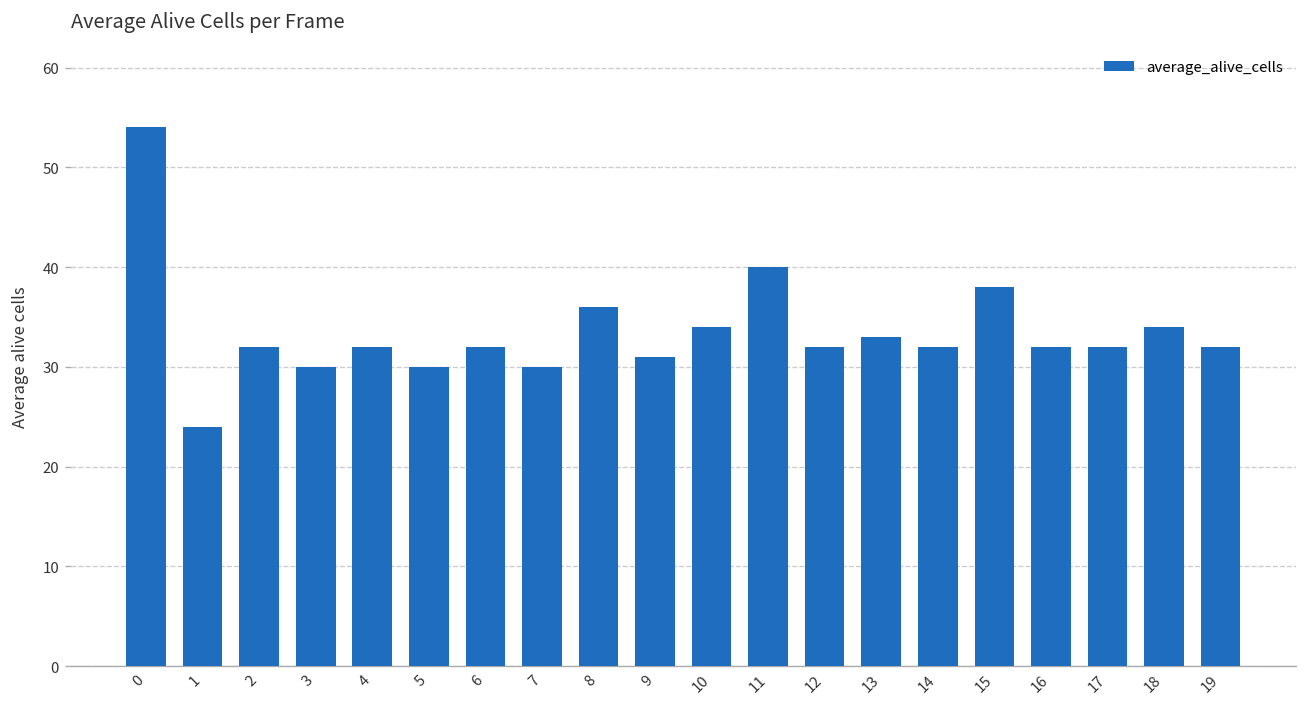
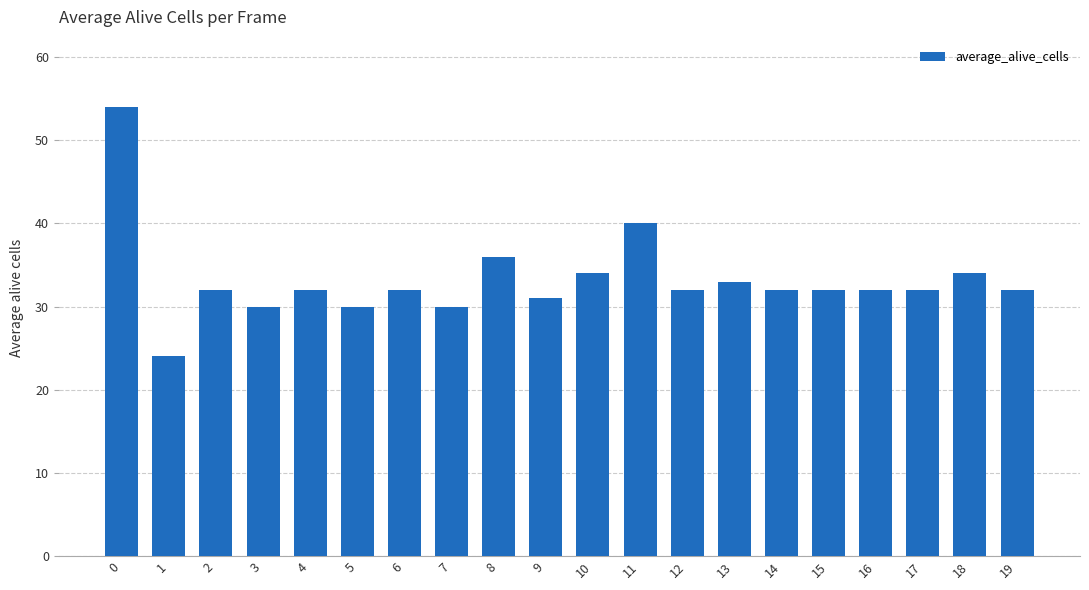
  {
    "0": 54,
    "1": 24,
    "2": 32,
    "3": 30,
    "4": 32,
    "5": 30,
    "6": 32,
    "7": 30,
    "8": 36,
    "9": 31,
    "10": 34,
    "11": 40,
    "12": 32,
    "13": 33,
    "14": 32,
-   "15": 38,
+   "15": 32,
    "16": 32,
    "17": 32,
    "18": 34,
    "19": 32
  }
